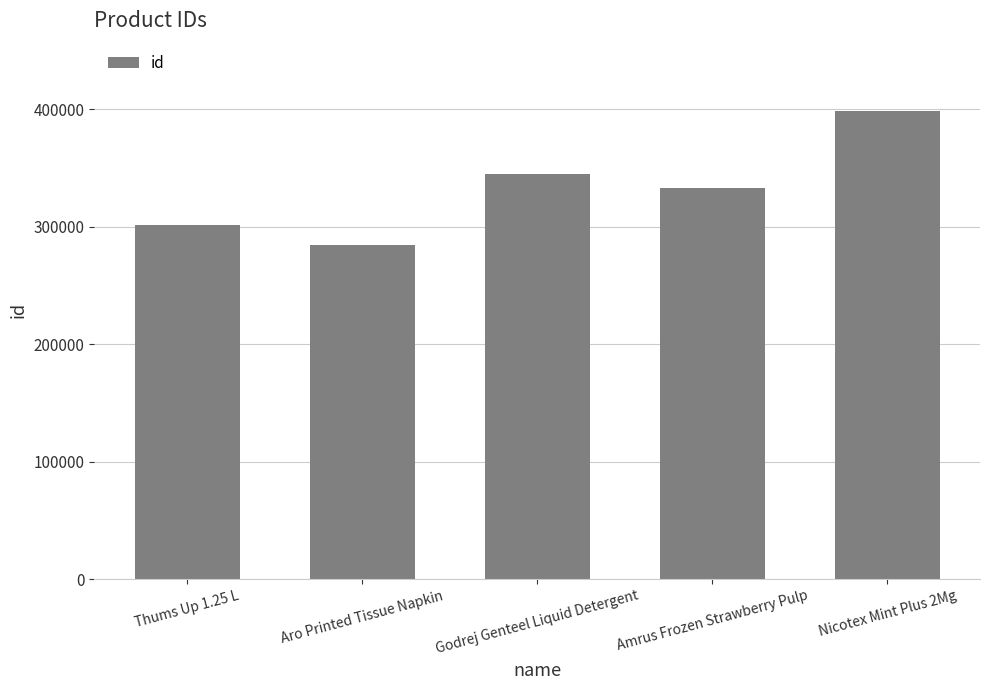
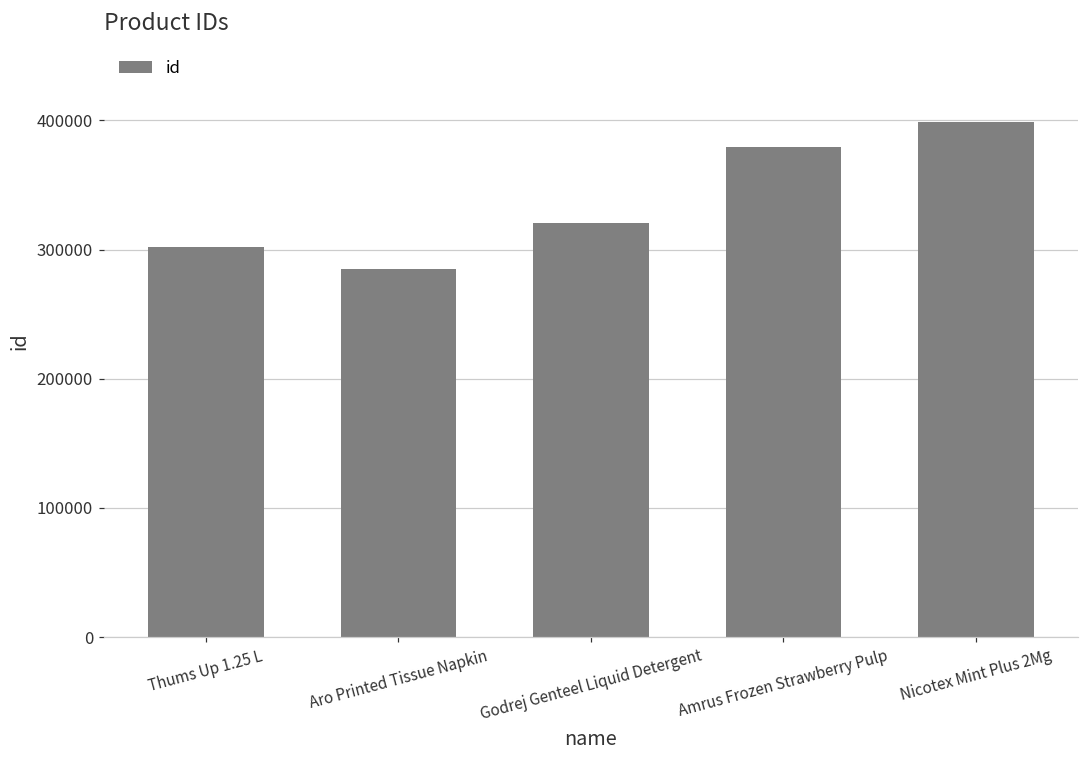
  {
    "Thums Up 1.25 L": 302000,
    "Aro Printed Tissue Napkin": 285000,
-   "Godrej Genteel Liquid Detergent": 345000,
-   "Amrus Frozen Strawberry Pulp": 333000,
+   "Godrej Genteel Liquid Detergent": 320000,
+   "Amrus Frozen Strawberry Pulp": 379000,
    "Nicotex Mint Plus 2Mg": 399000
  }
